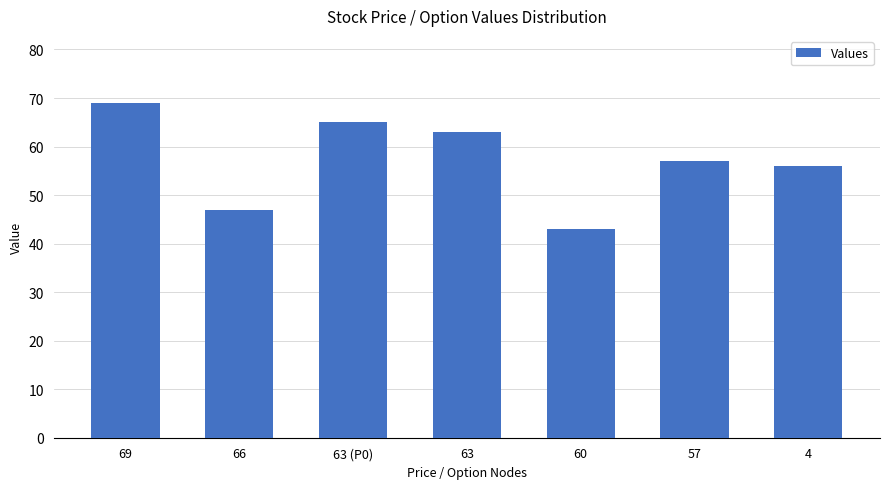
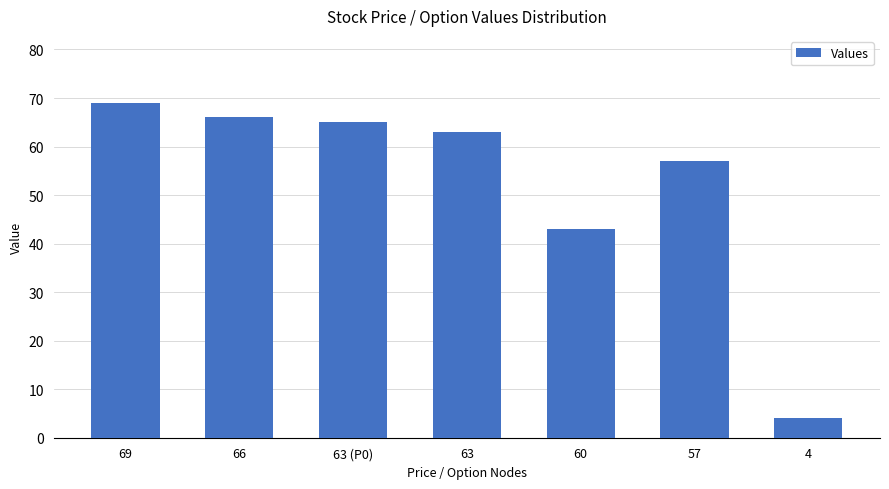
  {
    "69": 69,
-   "66": 47,
+   "66": 66,
    "63 (P0)": 65,
    "63": 63,
    "60": 43,
    "57": 57,
-   "4": 56
+   "4": 4
  }
